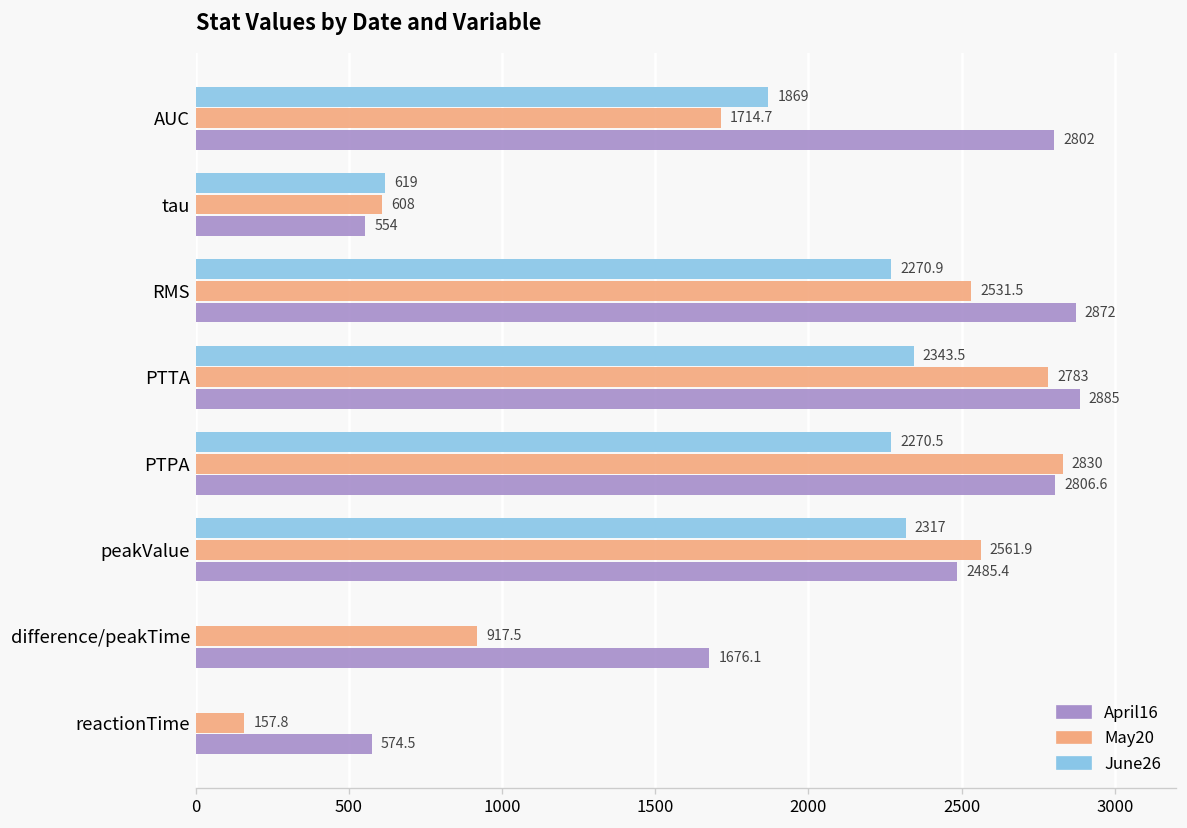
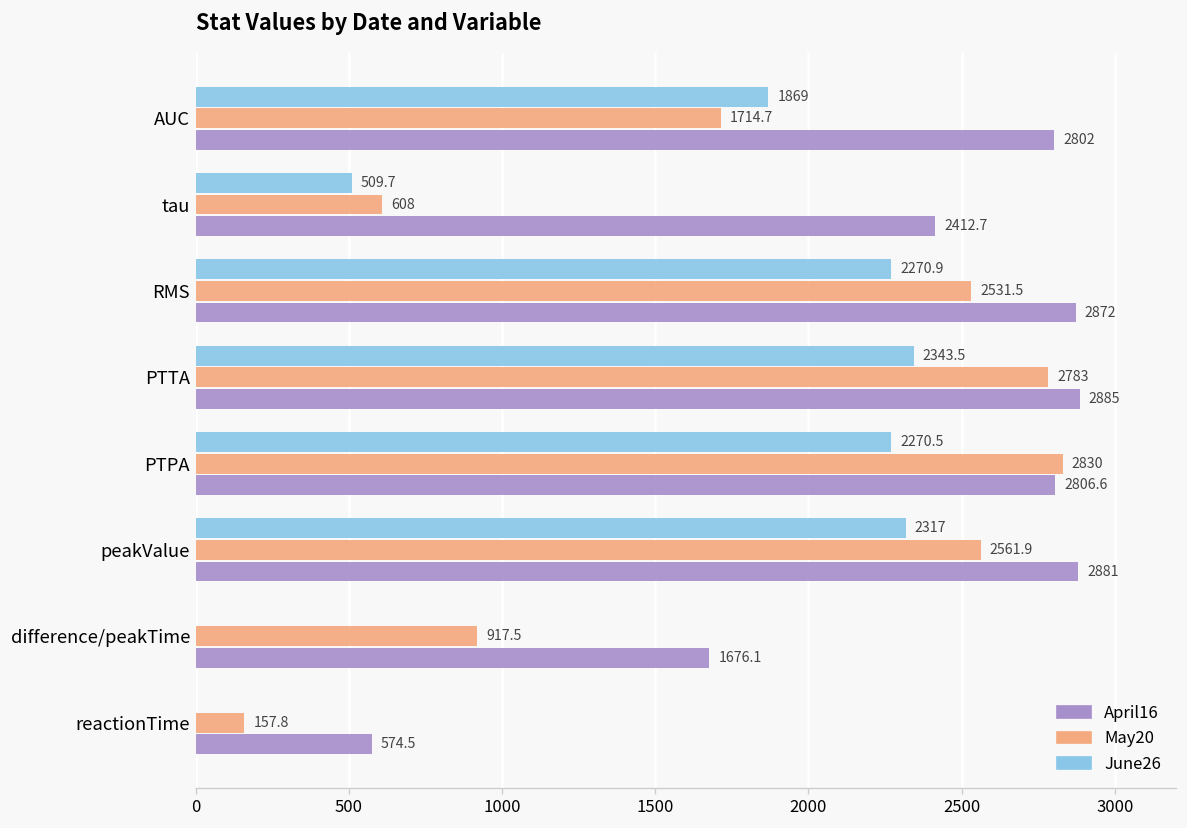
  {
    "April16": {
      "AUC": 2802,
-     "tau": 554,
+     "tau": 2412.7,
      "RMS": 2872,
      "PTTA": 2885,
      "PTPA": 2806.6,
-     "peakValue": 2485.4,
+     "peakValue": 2881,
      "difference/peakTime": 1676.1,
      "reactionTime": 574.5
    },
    "May20": {
      "AUC": 1714.7,
      "tau": 608,
      "RMS": 2531.5,
      "PTTA": 2783,
      "PTPA": 2830,
      "peakValue": 2561.9,
      "difference/peakTime": 917.5,
      "reactionTime": 157.8
    },
    "June26": {
      "AUC": 1869,
-     "tau": 619,
+     "tau": 509.7,
      "RMS": 2270.9,
      "PTTA": 2343.5,
      "PTPA": 2270.5,
      "peakValue": 2317
    }
  }
